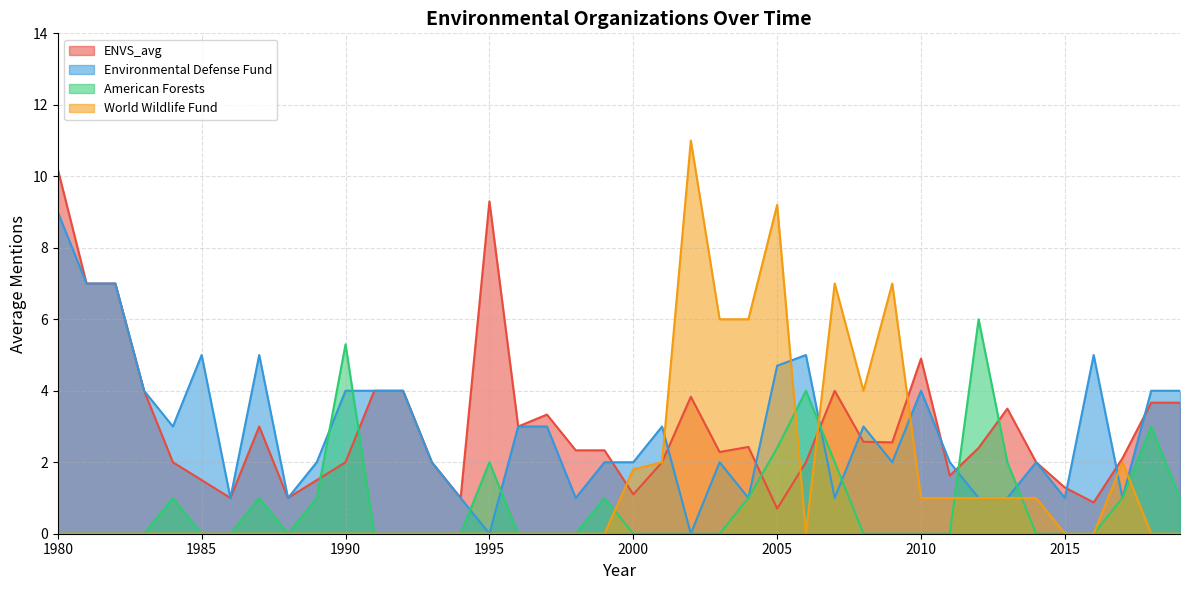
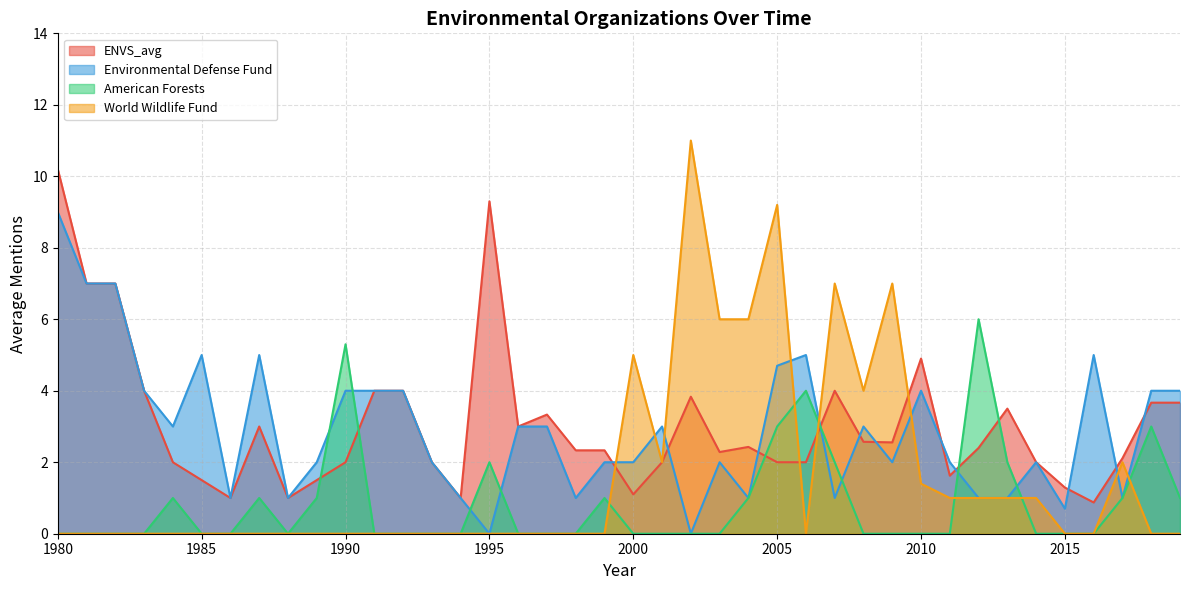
  {
    "ENVS_avg": {
      "1980": 10.2,
      "1985": 1.5,
      "1990": 2.0,
      "1995": 9.3,
      "2000": 1.1,
-     "2005": 0.7,
+     "2005": 2.0,
      "2010": 4.9,
      "2015": 1.3
    },
    "Environmental Defense Fund": {
      "1980": 9.0,
      "1985": 5.0,
      "1990": 4.0,
      "2000": 2.0,
      "2005": 4.7,
      "2010": 4.0,
-     "2015": 1.0
+     "2015": 0.7
    },
    "American Forests": {
      "1990": 5.3,
      "1995": 2.0,
      "2000": 0.0,
-     "2005": 2.4,
+     "2005": 3.0,
      "2010": 0.0
    },
    "World Wildlife Fund": {
      "1990": 0.0,
-     "2000": 1.8,
+     "2000": 5.0,
      "2005": 9.2,
-     "2010": 1.0
+     "2010": 1.4
    }
  }
